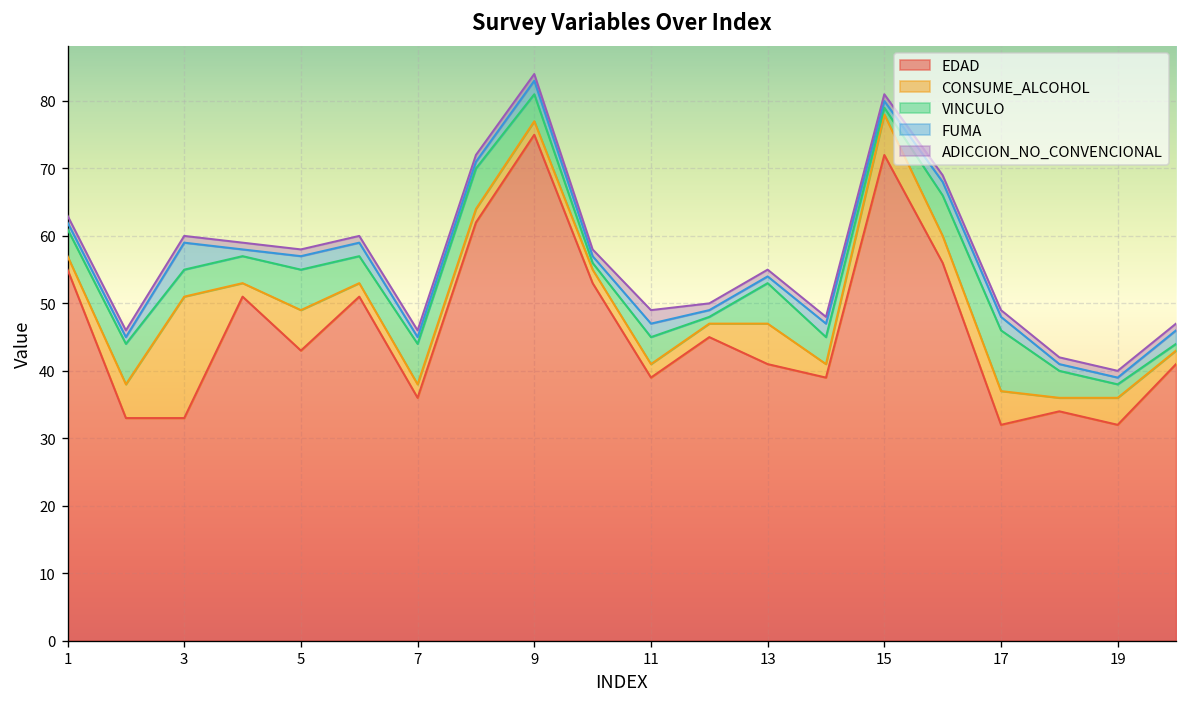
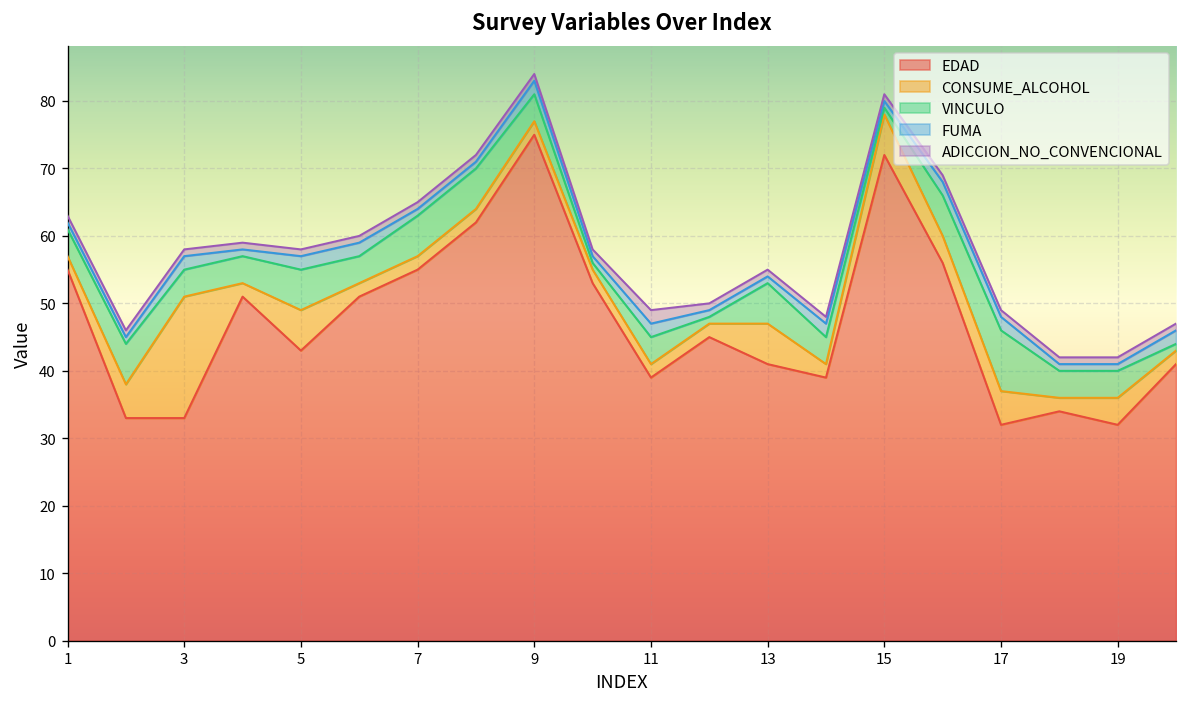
  {
    "EDAD": {
      "1": 55,
      "3": 33,
      "5": 43,
-     "7": 36,
+     "7": 55,
      "9": 75,
      "11": 39,
      "13": 41,
      "15": 72,
      "17": 32,
      "19": 32
    },
    "CONSUME_ALCOHOL": {
      "1": 2,
      "3": 18,
      "5": 6,
      "7": 2,
      "9": 2,
      "11": 2,
      "13": 6,
      "15": 6,
      "17": 5,
      "19": 4
    },
    "VINCULO": {
      "1": 4,
      "3": 4,
      "5": 6,
      "7": 6,
      "9": 4,
      "11": 4,
      "13": 6,
      "15": 1,
      "17": 9,
-     "19": 2
+     "19": 4
    },
    "FUMA": {
      "1": 1,
-     "3": 4,
+     "3": 2,
      "5": 2,
      "7": 1,
      "9": 2,
      "11": 2,
      "13": 1,
      "15": 1,
      "17": 2,
      "19": 1
    },
    "ADICCION_NO_CONVENCIONAL": {
      "1": 1,
      "3": 1,
      "5": 1,
      "7": 1,
      "9": 1,
      "11": 2,
      "13": 1,
      "15": 1,
      "17": 1,
      "19": 1
    }
  }
